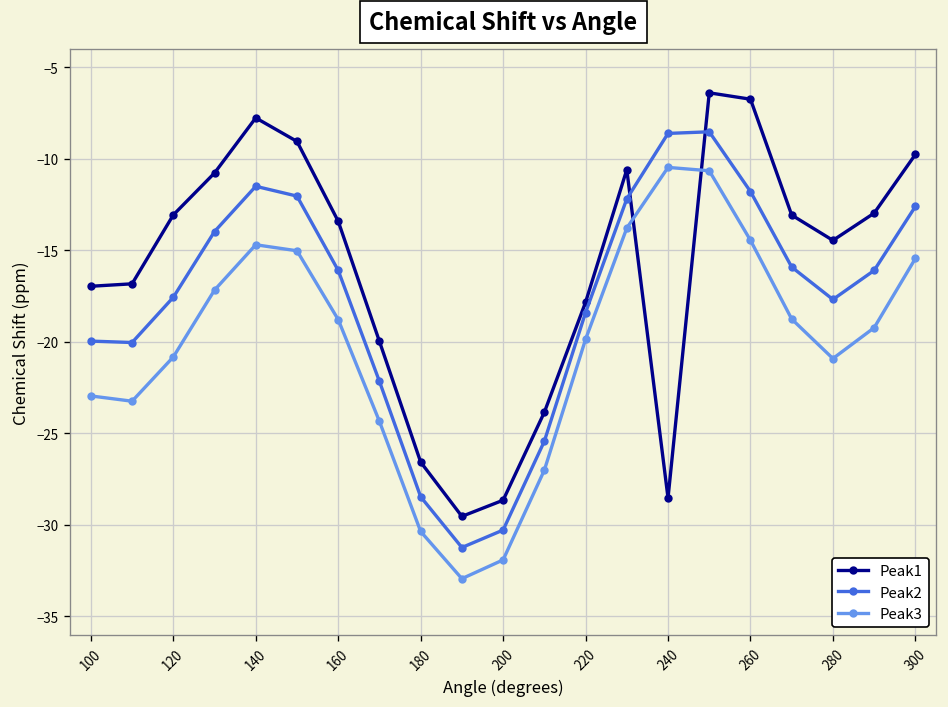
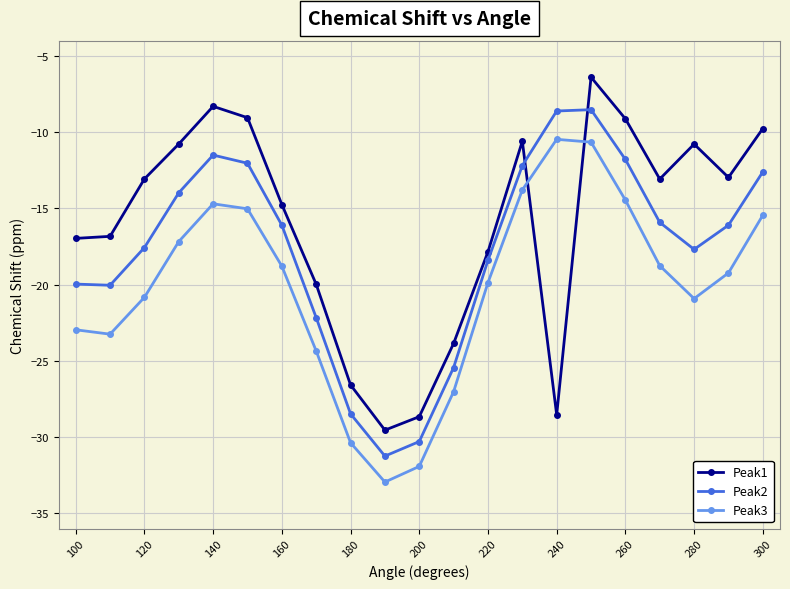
  {
    "Peak1": {
      "100": -17.0,
      "120": -13.1,
-     "140": -7.8,
-     "160": -13.4,
+     "140": -8.3,
+     "160": -14.7,
      "180": -26.6,
      "200": -28.7,
      "220": -17.8,
      "240": -28.5,
-     "260": -6.7,
-     "280": -14.5,
+     "260": -9.1,
+     "280": -10.8,
      "300": -9.8
    }
  }
